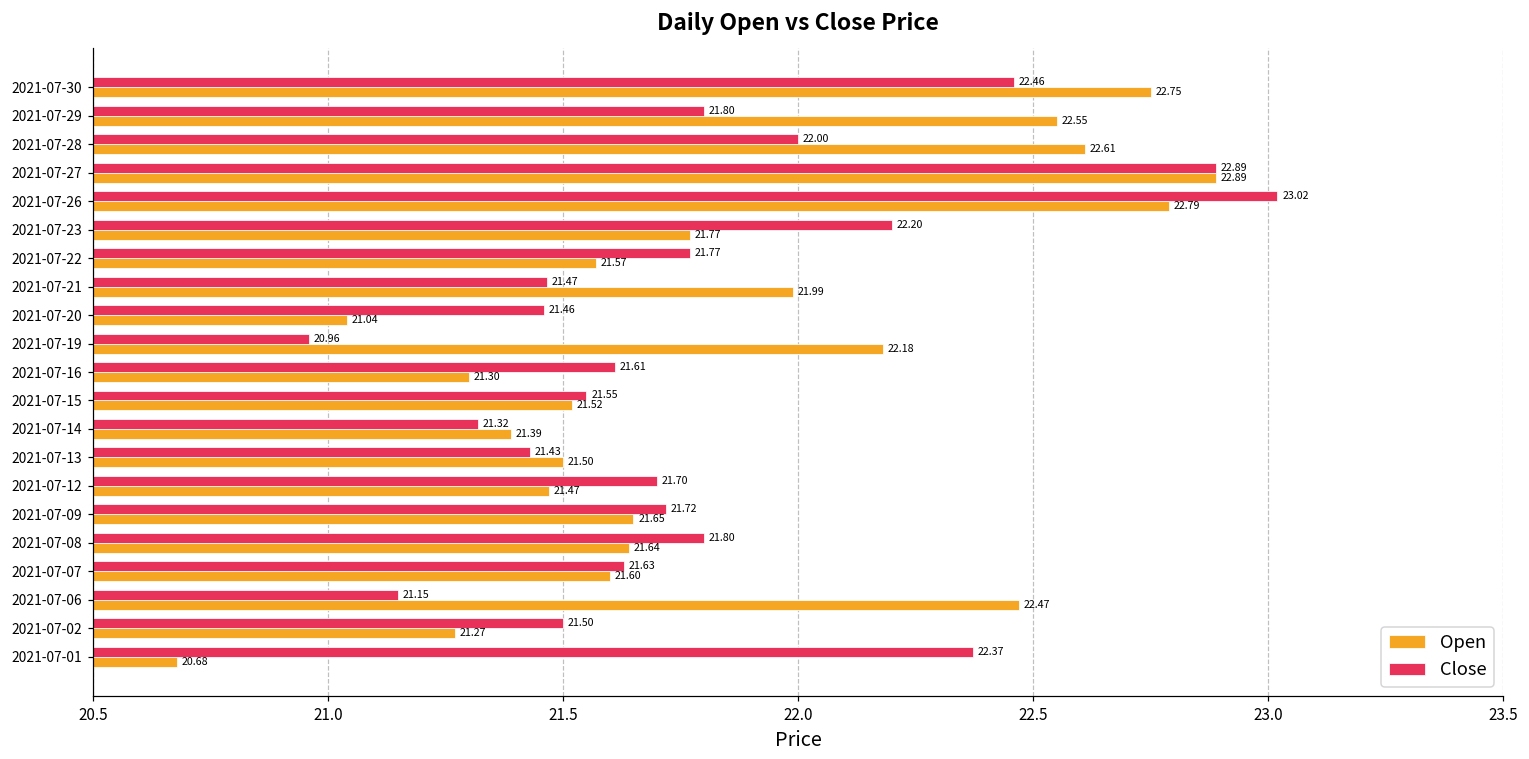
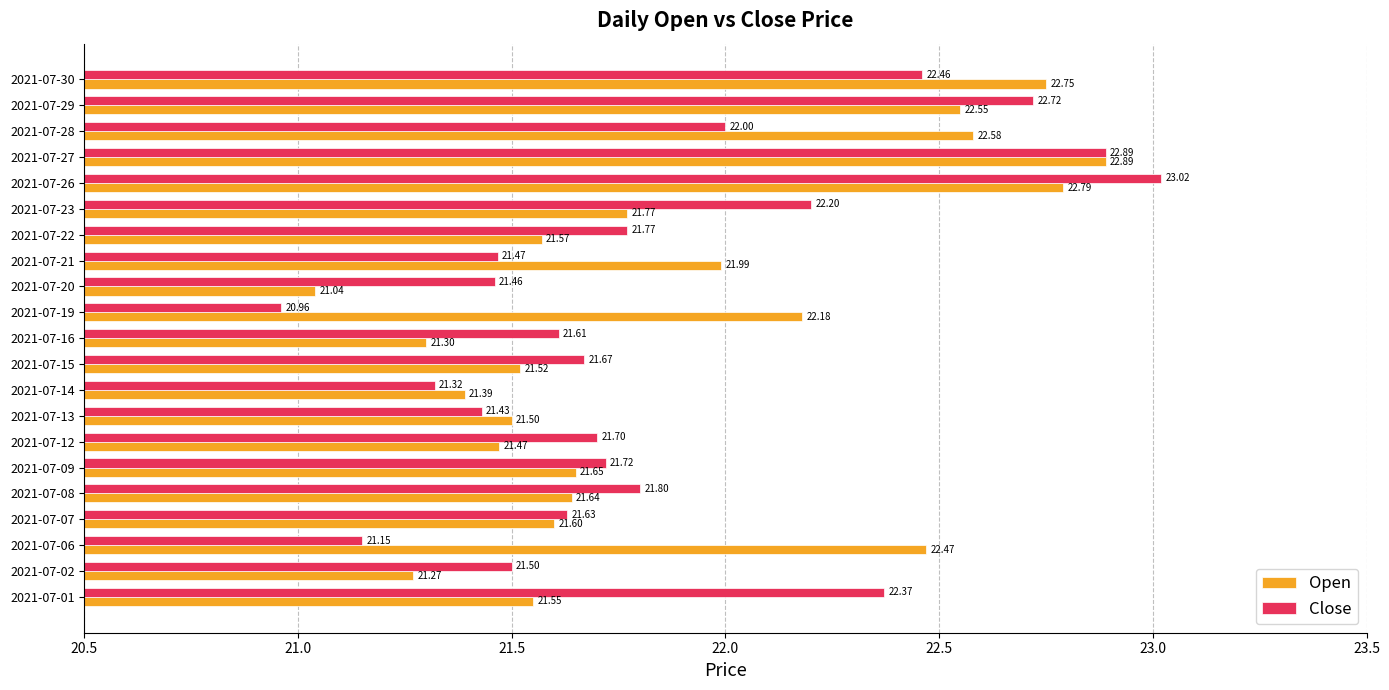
  {
    "Open": {
      "2021-07-30": 22.75,
      "2021-07-29": 22.55,
-     "2021-07-28": 22.61,
+     "2021-07-28": 22.58,
      "2021-07-27": 22.89,
      "2021-07-26": 22.79,
      "2021-07-23": 21.77,
      "2021-07-22": 21.57,
      "2021-07-21": 21.99,
      "2021-07-20": 21.04,
      "2021-07-19": 22.18,
      "2021-07-16": 21.30,
      "2021-07-15": 21.52,
      "2021-07-14": 21.39,
      "2021-07-13": 21.50,
      "2021-07-12": 21.47,
      "2021-07-09": 21.65,
      "2021-07-08": 21.64,
      "2021-07-07": 21.60,
      "2021-07-06": 22.47,
      "2021-07-02": 21.27,
-     "2021-07-01": 20.68
+     "2021-07-01": 21.55
    },
    "Close": {
      "2021-07-30": 22.46,
-     "2021-07-29": 21.80,
+     "2021-07-29": 22.72,
      "2021-07-28": 22.00,
      "2021-07-27": 22.89,
      "2021-07-26": 23.02,
      "2021-07-23": 22.20,
      "2021-07-22": 21.77,
      "2021-07-21": 21.47,
      "2021-07-20": 21.46,
      "2021-07-19": 20.96,
      "2021-07-16": 21.61,
-     "2021-07-15": 21.55,
+     "2021-07-15": 21.67,
      "2021-07-14": 21.32,
      "2021-07-13": 21.43,
      "2021-07-12": 21.70,
      "2021-07-09": 21.72,
      "2021-07-08": 21.80,
      "2021-07-07": 21.63,
      "2021-07-06": 21.15,
      "2021-07-02": 21.50,
      "2021-07-01": 22.37
    }
  }
